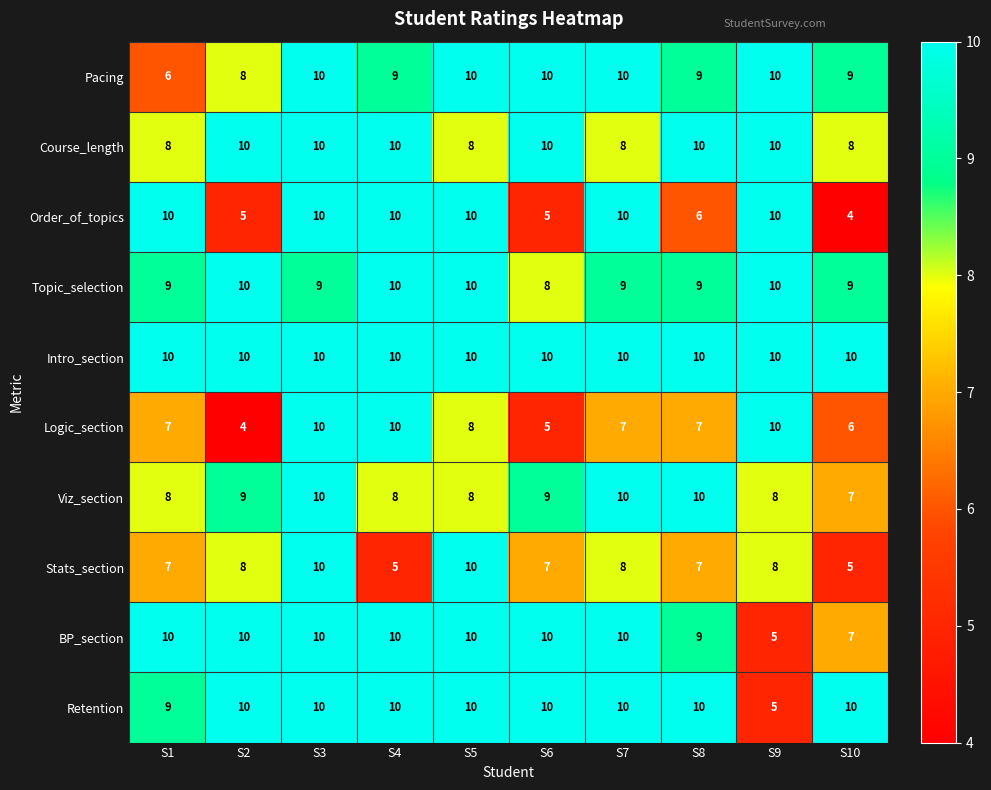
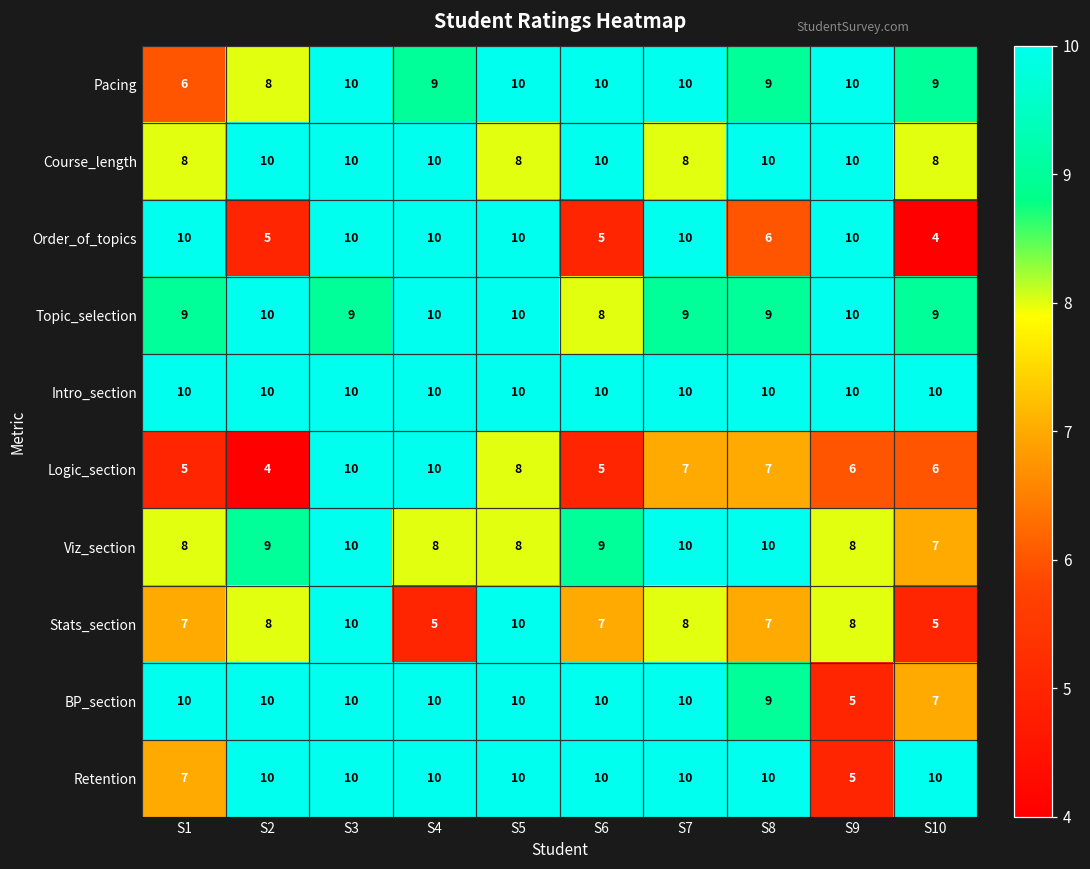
  {
    "Pacing": {
      "S1": 6,
      "S2": 8,
      "S3": 10,
      "S4": 9,
      "S5": 10,
      "S6": 10,
      "S7": 10,
      "S8": 9,
      "S9": 10,
      "S10": 9
    },
    "Course_length": {
      "S1": 8,
      "S2": 10,
      "S3": 10,
      "S4": 10,
      "S5": 8,
      "S6": 10,
      "S7": 8,
      "S8": 10,
      "S9": 10,
      "S10": 8
    },
    "Order_of_topics": {
      "S1": 10,
      "S2": 5,
      "S3": 10,
      "S4": 10,
      "S5": 10,
      "S6": 5,
      "S7": 10,
      "S8": 6,
      "S9": 10,
      "S10": 4
    },
    "Topic_selection": {
      "S1": 9,
      "S2": 10,
      "S3": 9,
      "S4": 10,
      "S5": 10,
      "S6": 8,
      "S7": 9,
      "S8": 9,
      "S9": 10,
      "S10": 9
    },
    "Intro_section": {
      "S1": 10,
      "S2": 10,
      "S3": 10,
      "S4": 10,
      "S5": 10,
      "S6": 10,
      "S7": 10,
      "S8": 10,
      "S9": 10,
      "S10": 10
    },
    "Logic_section": {
-     "S1": 7,
+     "S1": 5,
      "S2": 4,
      "S3": 10,
      "S4": 10,
      "S5": 8,
      "S6": 5,
      "S7": 7,
      "S8": 7,
-     "S9": 10,
+     "S9": 6,
      "S10": 6
    },
    "Viz_section": {
      "S1": 8,
      "S2": 9,
      "S3": 10,
      "S4": 8,
      "S5": 8,
      "S6": 9,
      "S7": 10,
      "S8": 10,
      "S9": 8,
      "S10": 7
    },
    "Stats_section": {
      "S1": 7,
      "S2": 8,
      "S3": 10,
      "S4": 5,
      "S5": 10,
      "S6": 7,
      "S7": 8,
      "S8": 7,
      "S9": 8,
      "S10": 5
    },
    "BP_section": {
      "S1": 10,
      "S2": 10,
      "S3": 10,
      "S4": 10,
      "S5": 10,
      "S6": 10,
      "S7": 10,
      "S8": 9,
      "S9": 5,
      "S10": 7
    },
    "Retention": {
-     "S1": 9,
+     "S1": 7,
      "S2": 10,
      "S3": 10,
      "S4": 10,
      "S5": 10,
      "S6": 10,
      "S7": 10,
      "S8": 10,
      "S9": 5,
      "S10": 10
    }
  }
